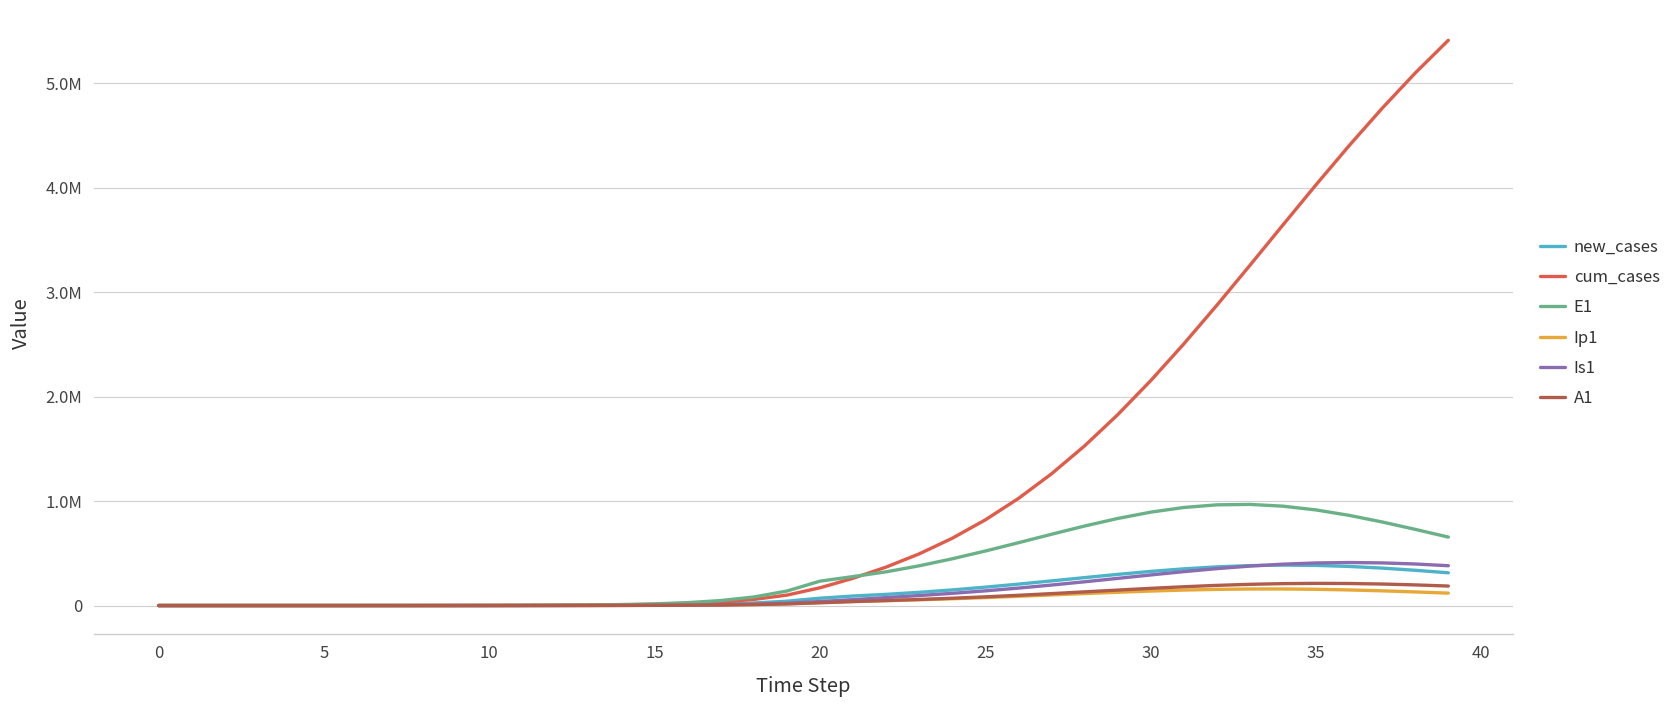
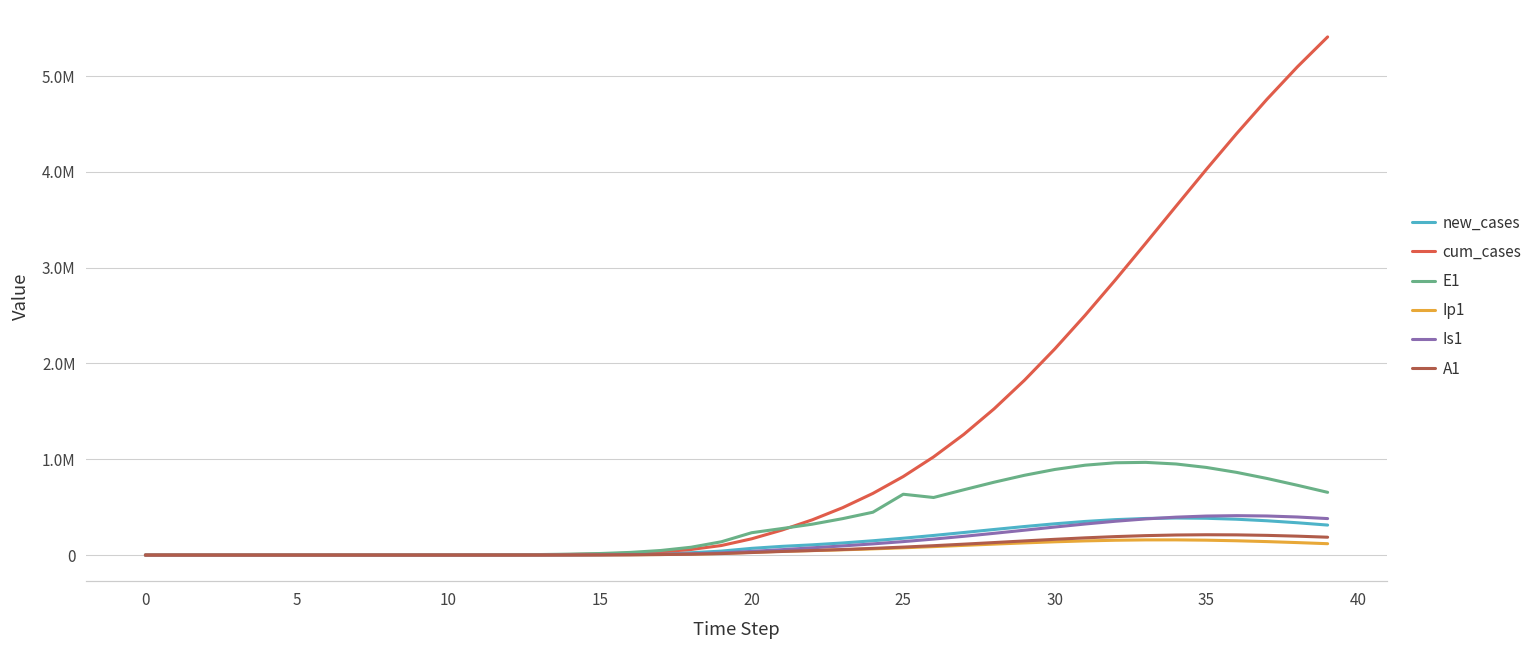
  {
    "new_cases": {
      "20": 100000,
      "25": 200000,
      "30": 300000
    },
    "E1": {
      "20": 200000,
-     "25": 500000,
+     "25": 600000,
      "30": 900000,
      "35": 900000
    },
    "Ip1": {
      "35": 200000
    },
    "Is1": {
      "25": 100000,
      "30": 300000
    }
  }
